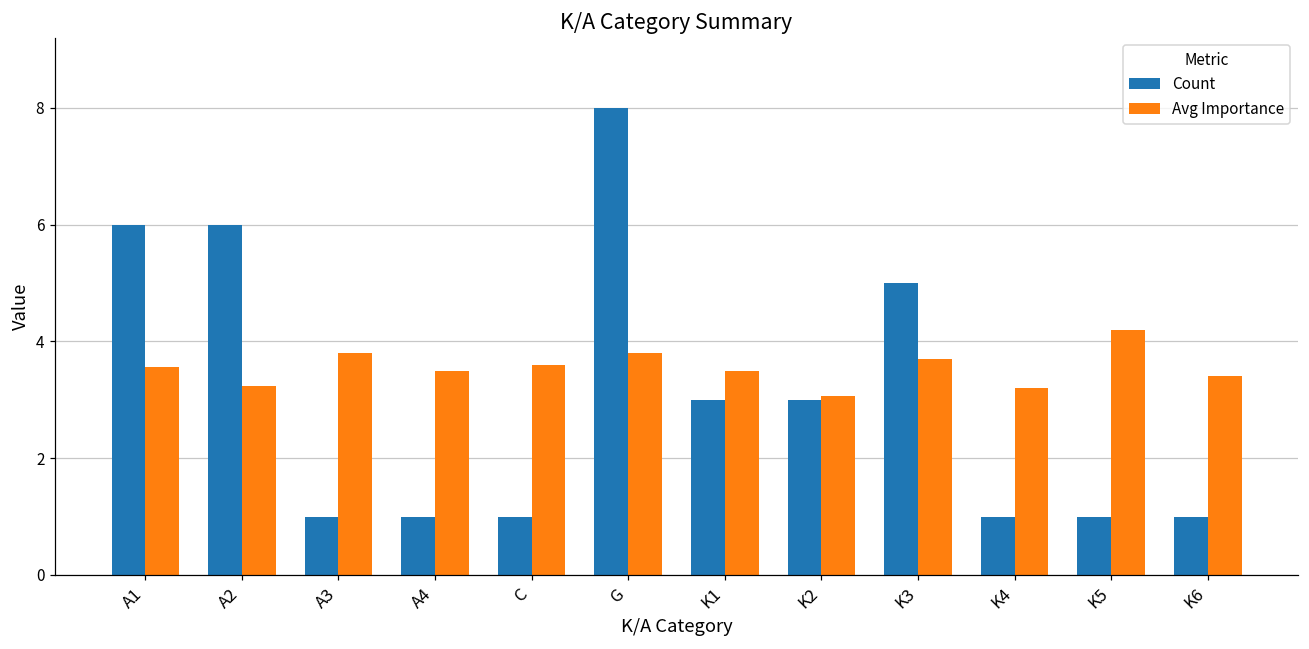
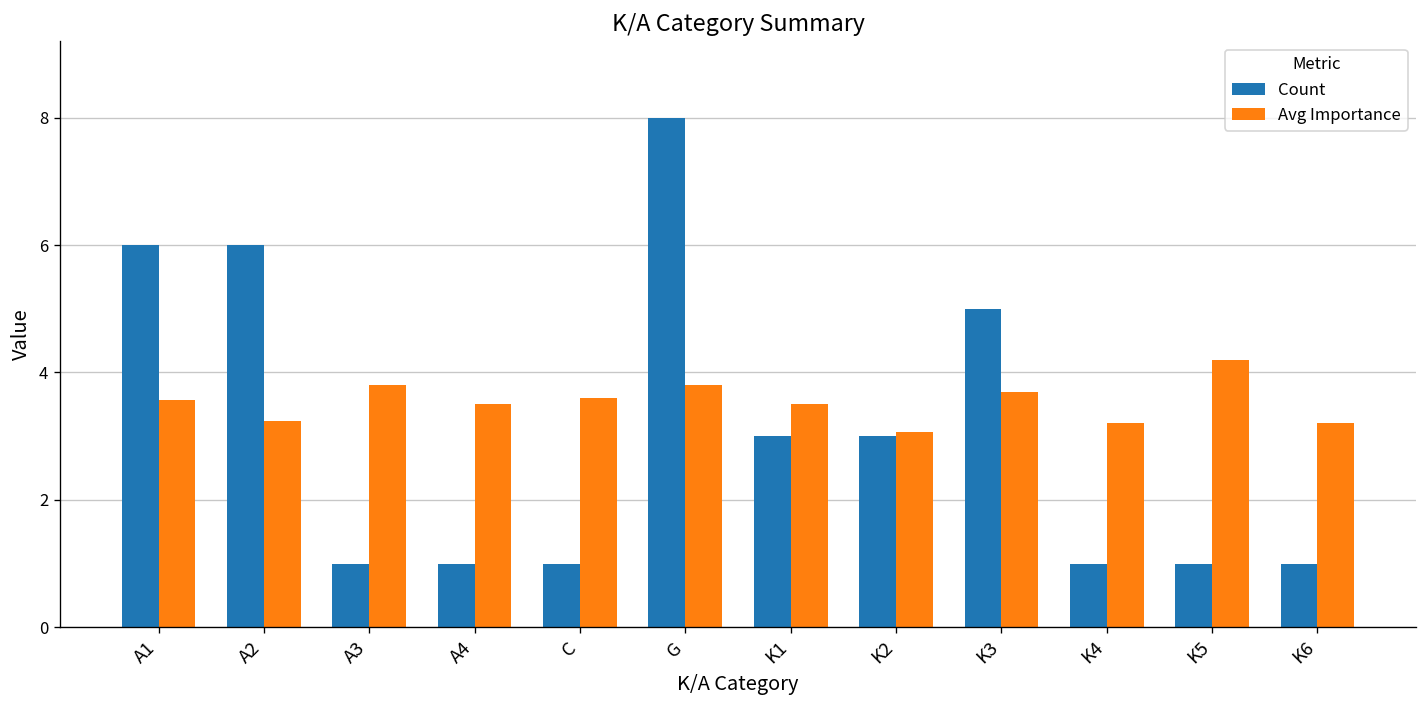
  {
    "Count": {
      "A1": 6.0,
      "A2": 6.0,
      "A3": 1.0,
      "A4": 1.0,
      "C": 1.0,
      "G": 8.0,
      "K1": 3.0,
      "K2": 3.0,
      "K3": 5.0,
      "K4": 1.0,
      "K5": 1.0,
      "K6": 1.0
    },
    "Avg Importance": {
      "A1": 3.6,
      "A2": 3.2,
      "A3": 3.8,
      "A4": 3.5,
      "C": 3.6,
      "G": 3.8,
      "K1": 3.5,
      "K2": 3.1,
      "K3": 3.7,
      "K4": 3.2,
      "K5": 4.2,
-     "K6": 3.4
+     "K6": 3.2
    }
  }
